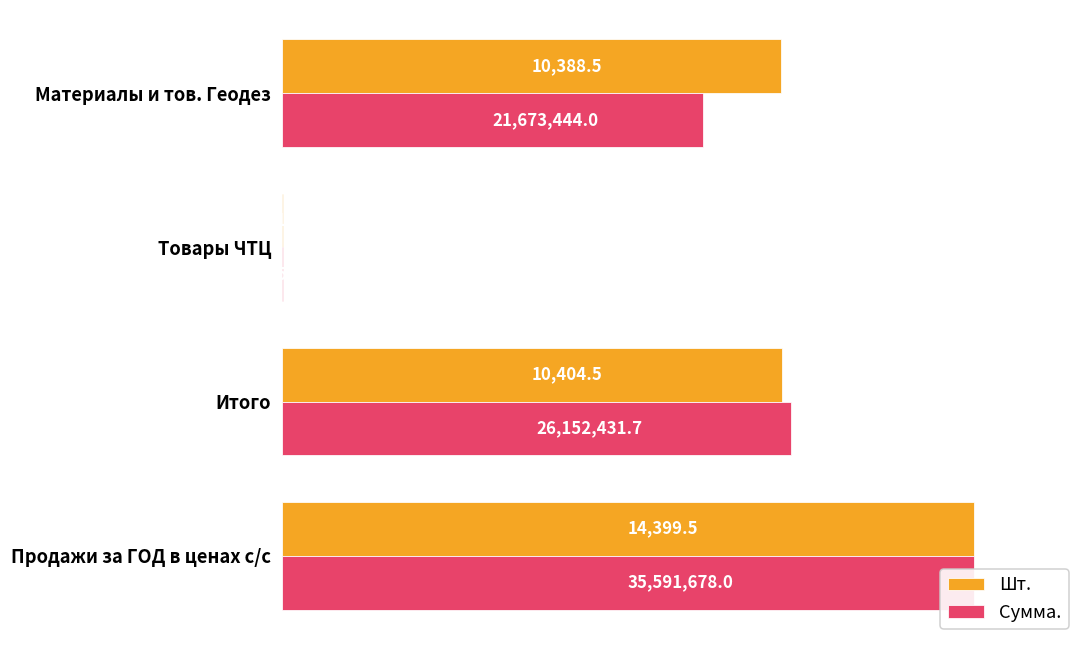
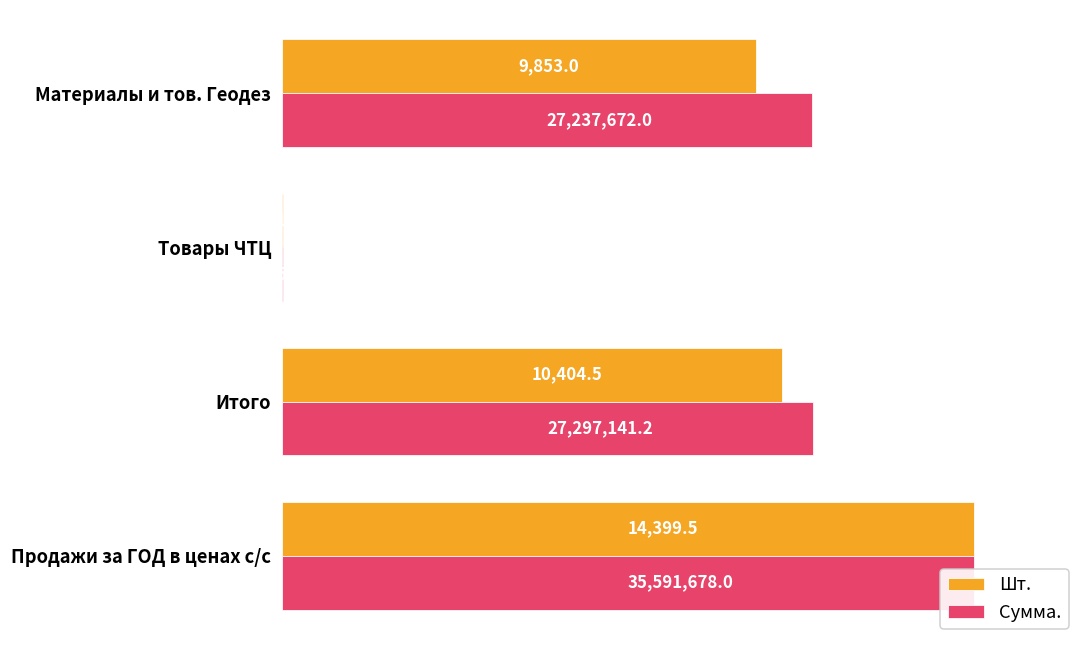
  {
    "Шт.": {
-     "Материалы и тов. Геодез": "10,388.5"
+     "Материалы и тов. Геодез": "9,853.0"
    },
    "Сумма.": {
-     "Материалы и тов. Геодез": "21,673,444.0",
-     "Итого": "26,152,431.7"
+     "Материалы и тов. Геодез": "27,237,672.0",
+     "Итого": "27,297,141.2"
    }
  }
